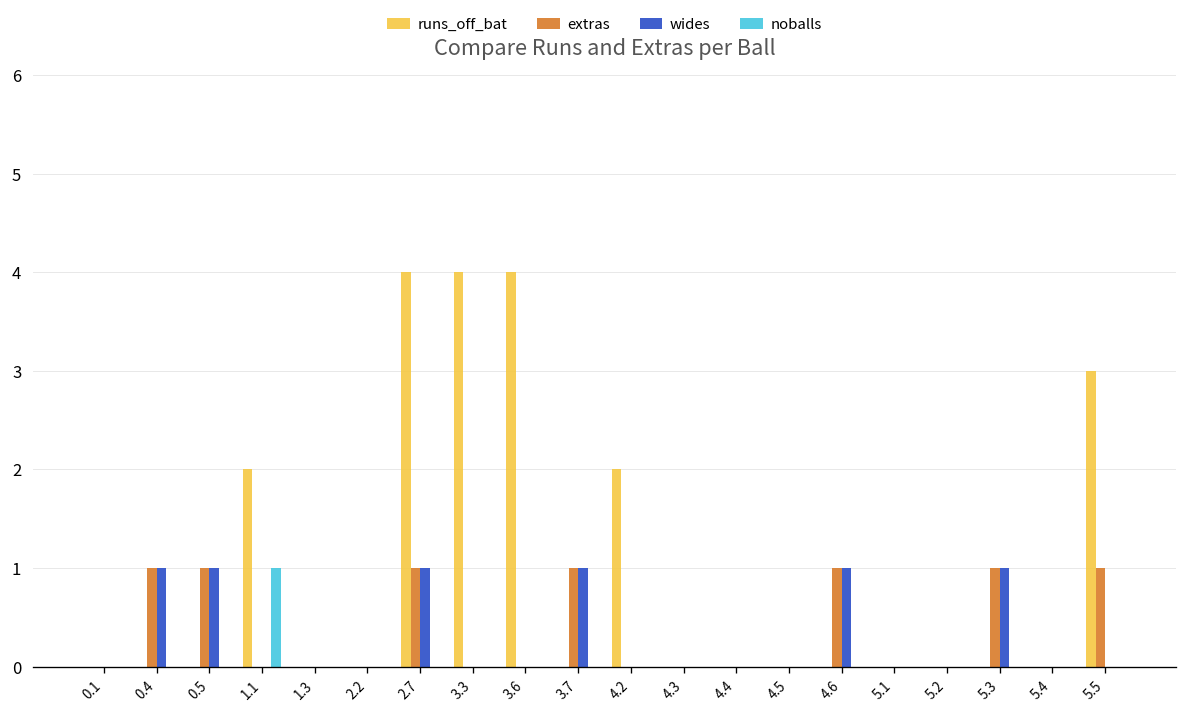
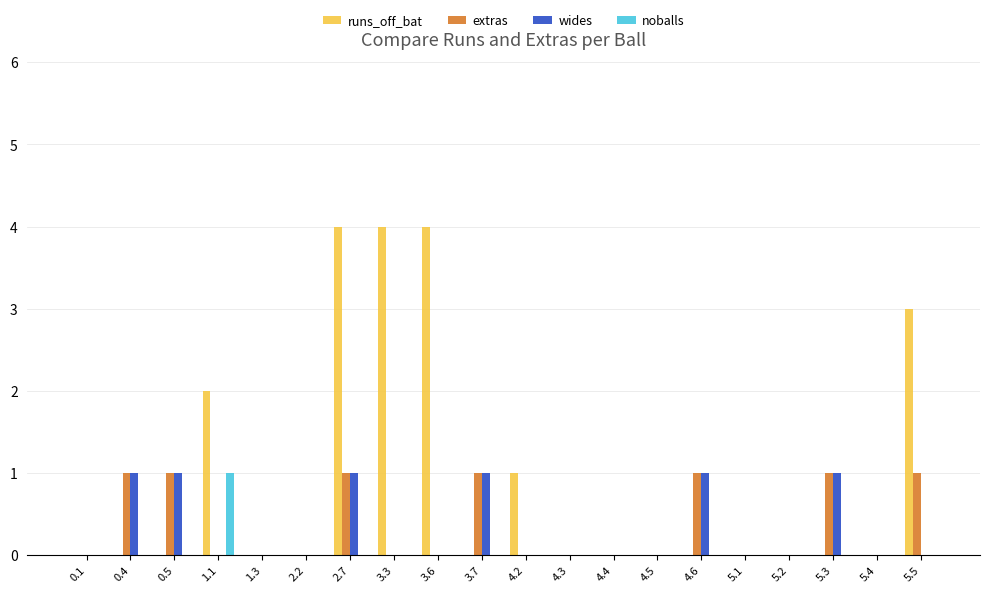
  {
    "runs_off_bat": {
      "0.1": 0,
      "0.4": 0,
      "0.5": 0,
      "1.1": 2,
      "1.3": 0,
      "2.2": 0,
      "2.7": 4,
      "3.3": 4,
      "3.6": 4,
      "3.7": 0,
-     "4.2": 2,
+     "4.2": 1,
      "4.3": 0,
      "4.4": 0,
      "4.5": 0,
      "4.6": 0,
      "5.1": 0,
      "5.2": 0,
      "5.3": 0,
      "5.4": 0,
      "5.5": 3
    },
    "extras": {
      "0.1": 0,
      "0.4": 1,
      "0.5": 1,
      "1.1": 0,
      "1.3": 0,
      "2.2": 0,
      "2.7": 1,
      "3.3": 0,
      "3.6": 0,
      "3.7": 1,
      "4.2": 0,
      "4.3": 0,
      "4.4": 0,
      "4.5": 0,
      "4.6": 1,
      "5.1": 0,
      "5.2": 0,
      "5.3": 1,
      "5.4": 0,
      "5.5": 1
    },
    "wides": {
      "0.1": 0,
      "0.4": 1,
      "0.5": 1,
      "1.1": 0,
      "1.3": 0,
      "2.2": 0,
      "2.7": 1,
      "3.3": 0,
      "3.6": 0,
      "3.7": 1,
      "4.2": 0,
      "4.3": 0,
      "4.4": 0,
      "4.5": 0,
      "4.6": 1,
      "5.1": 0,
      "5.2": 0,
      "5.3": 1,
      "5.4": 0,
      "5.5": 0
    },
    "noballs": {
      "0.1": 0,
      "0.4": 0,
      "0.5": 0,
      "1.1": 1,
      "1.3": 0,
      "2.2": 0,
      "2.7": 0,
      "3.3": 0,
      "3.6": 0,
      "3.7": 0,
      "4.2": 0,
      "4.3": 0,
      "4.4": 0,
      "4.5": 0,
      "4.6": 0,
      "5.1": 0,
      "5.2": 0,
      "5.3": 0,
      "5.4": 0,
      "5.5": 0
    }
  }
